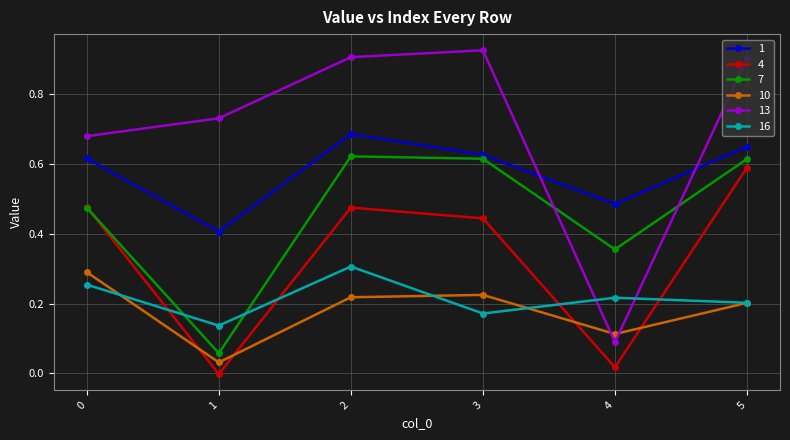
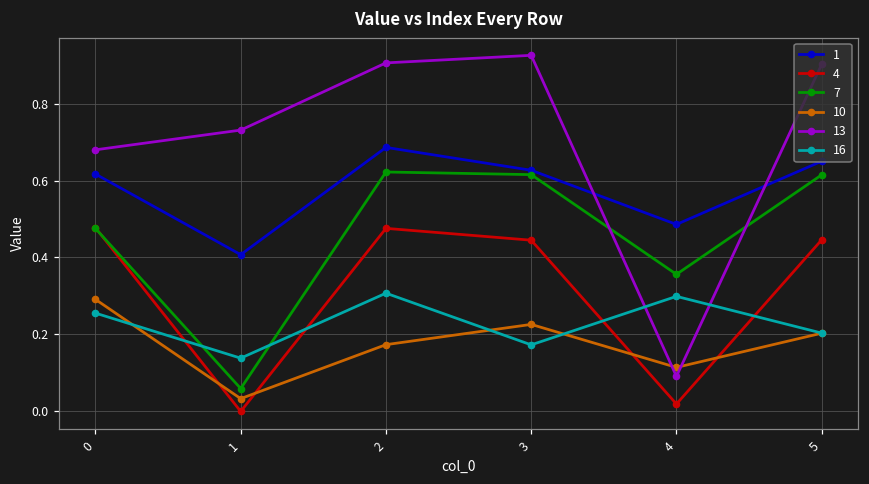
  {
    "1": {
      "0": 0.62,
      "1": 0.41,
      "2": 0.69,
      "3": 0.63,
      "4": 0.49,
      "5": 0.65
    },
    "4": {
      "1": 0.00,
      "2": 0.48,
      "3": 0.44,
      "4": 0.02,
-     "5": 0.59
+     "5": 0.45
    },
    "7": {
      "1": 0.06,
      "2": 0.62,
      "3": 0.62,
      "4": 0.36,
      "5": 0.61
    },
    "10": {
      "0": 0.29,
      "1": 0.03,
-     "2": 0.22,
+     "2": 0.17,
      "3": 0.22,
      "4": 0.11
    },
    "13": {
      "0": 0.68,
      "1": 0.73,
      "2": 0.91,
      "3": 0.93,
      "4": 0.09
    },
    "16": {
      "0": 0.25,
      "1": 0.14,
      "2": 0.31,
      "3": 0.17,
-     "4": 0.22
+     "4": 0.30
    }
  }
